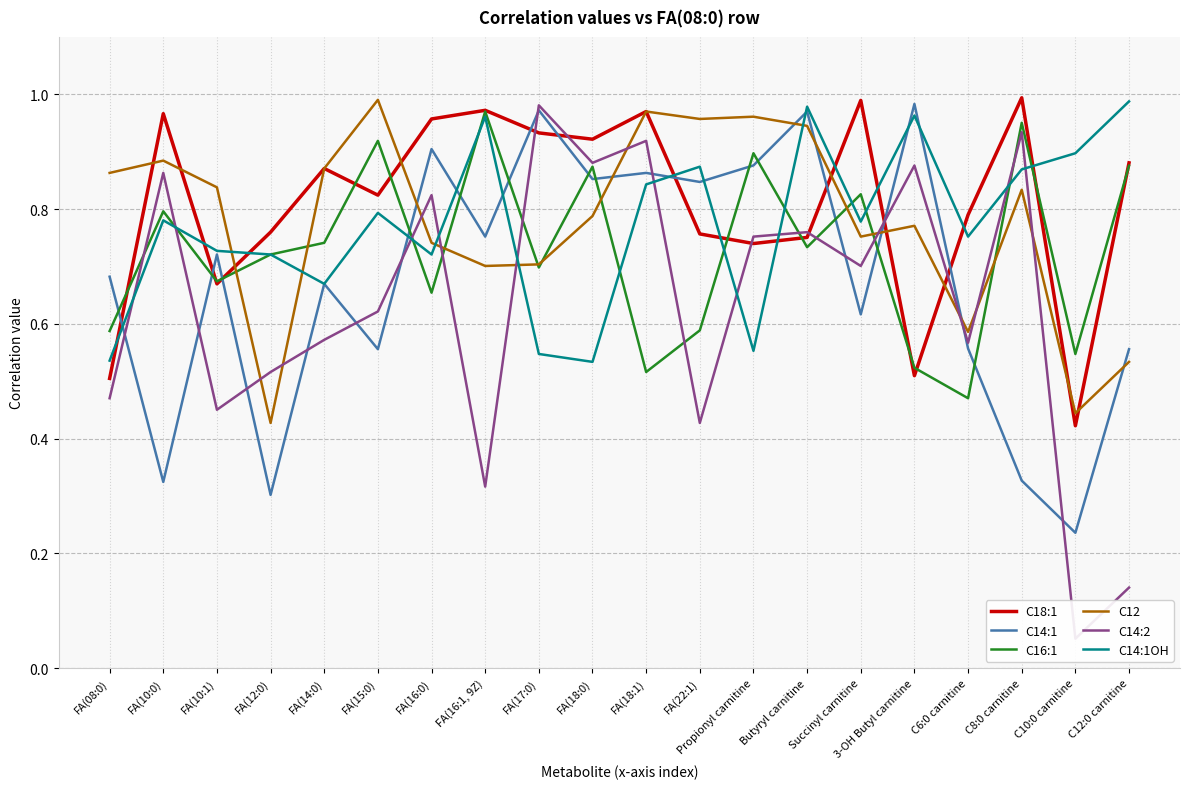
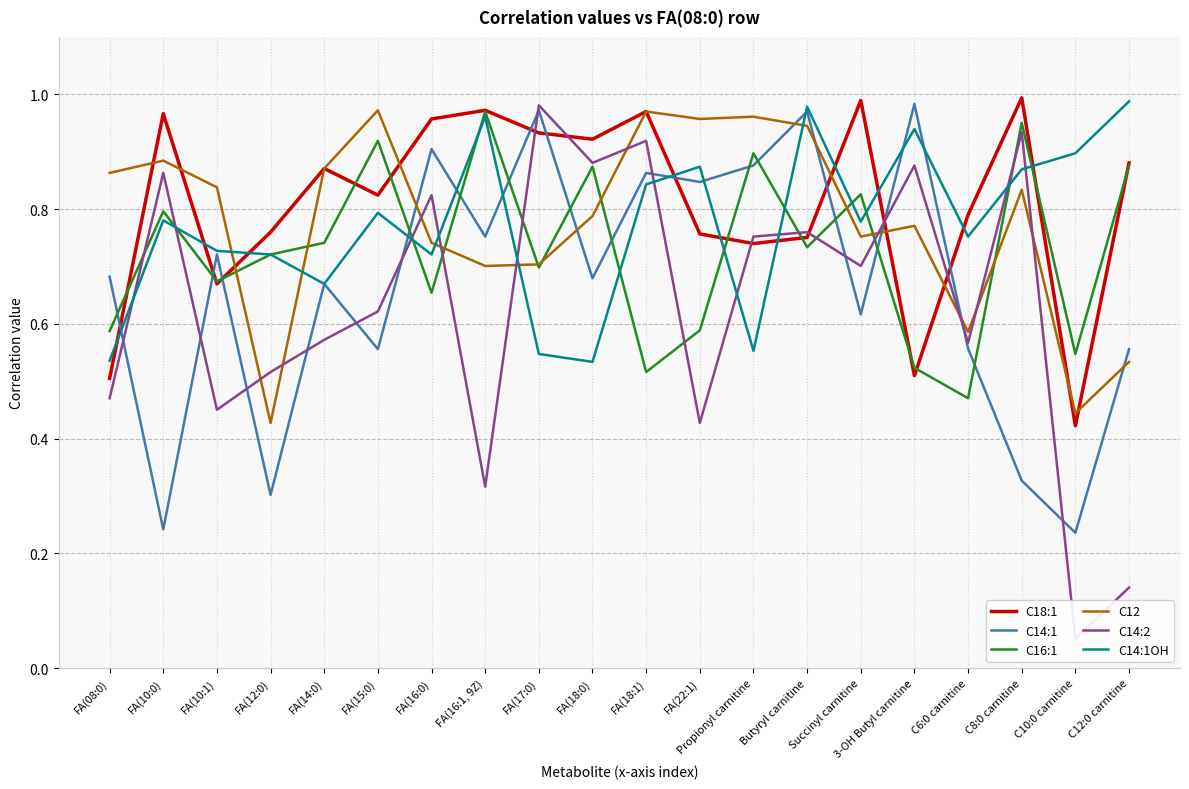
  {
    "C18:1": {
      "FA(08:0)": 0.50,
      "FA(10:0)": 0.97,
      "FA(10:1)": 0.67,
      "FA(12:0)": 0.76,
      "FA(15:0)": 0.82,
      "FA(16:0)": 0.96,
      "FA(17:0)": 0.93,
      "FA(18:0)": 0.92,
      "FA(22:1)": 0.76,
      "Propionyl carnitine": 0.74,
      "Butyryl carnitine": 0.75,
      "Succinyl carnitine": 0.99,
      "3-OH Butyl carnitine": 0.51,
      "C6:0 carnitine": 0.79,
      "C8:0 carnitine": 0.99,
      "C10:0 carnitine": 0.42,
      "C12:0 carnitine": 0.88
    },
    "C14:1": {
      "FA(08:0)": 0.68,
-     "FA(10:0)": 0.32,
+     "FA(10:0)": 0.24,
      "FA(10:1)": 0.72,
      "FA(12:0)": 0.30,
      "FA(15:0)": 0.56,
      "FA(16:0)": 0.90,
      "FA(16:1, 9Z)": 0.75,
      "FA(17:0)": 0.97,
-     "FA(18:0)": 0.85,
+     "FA(18:0)": 0.68,
      "FA(18:1)": 0.86,
      "FA(22:1)": 0.85,
      "Propionyl carnitine": 0.88,
      "Butyryl carnitine": 0.97,
      "Succinyl carnitine": 0.62,
      "3-OH Butyl carnitine": 0.98,
      "C6:0 carnitine": 0.56,
      "C8:0 carnitine": 0.33,
      "C10:0 carnitine": 0.24,
      "C12:0 carnitine": 0.56
    },
    "C16:1": {
      "FA(08:0)": 0.59,
      "FA(10:0)": 0.80,
      "FA(10:1)": 0.67,
      "FA(14:0)": 0.74,
      "FA(15:0)": 0.92,
      "FA(16:0)": 0.65,
      "FA(17:0)": 0.70,
      "FA(18:0)": 0.87,
      "FA(18:1)": 0.52,
      "FA(22:1)": 0.59,
      "Propionyl carnitine": 0.90,
      "Butyryl carnitine": 0.73,
      "Succinyl carnitine": 0.83,
      "3-OH Butyl carnitine": 0.52,
      "C6:0 carnitine": 0.47,
      "C8:0 carnitine": 0.95,
      "C10:0 carnitine": 0.55,
      "C12:0 carnitine": 0.88
    },
    "C12": {
      "FA(08:0)": 0.86,
      "FA(10:0)": 0.88,
      "FA(10:1)": 0.84,
      "FA(12:0)": 0.43,
-     "FA(15:0)": 0.99,
+     "FA(15:0)": 0.97,
      "FA(16:0)": 0.74,
      "FA(16:1, 9Z)": 0.70,
      "FA(17:0)": 0.70,
      "FA(18:0)": 0.79,
      "FA(22:1)": 0.96,
      "Propionyl carnitine": 0.96,
      "Butyryl carnitine": 0.94,
      "Succinyl carnitine": 0.75,
      "3-OH Butyl carnitine": 0.77,
      "C6:0 carnitine": 0.59,
      "C8:0 carnitine": 0.83,
      "C10:0 carnitine": 0.44,
      "C12:0 carnitine": 0.53
    },
    "C14:2": {
      "FA(08:0)": 0.47,
      "FA(10:0)": 0.86,
      "FA(10:1)": 0.45,
      "FA(12:0)": 0.52,
      "FA(14:0)": 0.57,
      "FA(15:0)": 0.62,
      "FA(16:0)": 0.82,
      "FA(16:1, 9Z)": 0.32,
      "FA(17:0)": 0.98,
      "FA(18:0)": 0.88,
      "FA(18:1)": 0.92,
      "FA(22:1)": 0.43,
      "Propionyl carnitine": 0.75,
      "Butyryl carnitine": 0.76,
      "Succinyl carnitine": 0.70,
      "3-OH Butyl carnitine": 0.88,
      "C6:0 carnitine": 0.57,
      "C8:0 carnitine": 0.93,
      "C12:0 carnitine": 0.14
    },
    "C14:1OH": {
      "FA(08:0)": 0.54,
      "FA(10:0)": 0.78,
      "FA(10:1)": 0.73,
      "FA(15:0)": 0.79,
      "FA(16:0)": 0.72,
      "FA(16:1, 9Z)": 0.96,
      "FA(17:0)": 0.55,
      "FA(18:0)": 0.53,
      "FA(18:1)": 0.84,
      "FA(22:1)": 0.87,
      "Propionyl carnitine": 0.55,
      "Butyryl carnitine": 0.98,
      "Succinyl carnitine": 0.78,
-     "3-OH Butyl carnitine": 0.96,
+     "3-OH Butyl carnitine": 0.94,
      "C6:0 carnitine": 0.75,
      "C8:0 carnitine": 0.87,
      "C10:0 carnitine": 0.90,
      "C12:0 carnitine": 0.99
    }
  }
